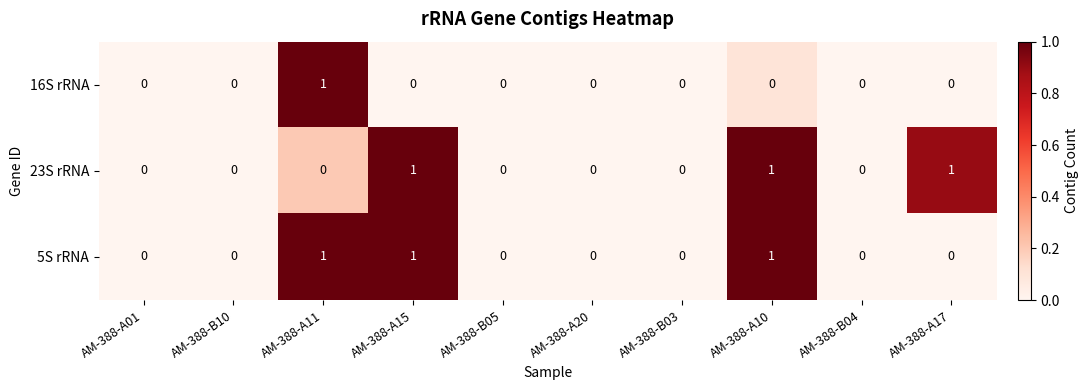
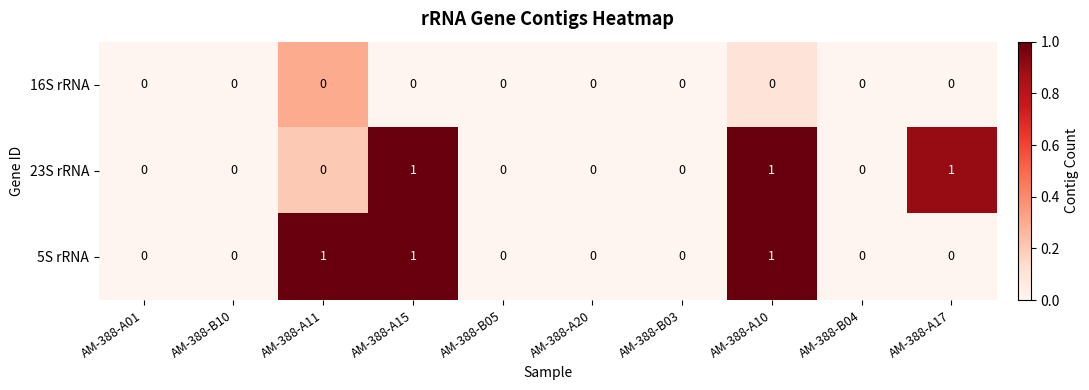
  {
    "16S rRNA": {
      "AM-388-A01": 0,
      "AM-388-B10": 0,
-     "AM-388-A11": 1,
+     "AM-388-A11": 0,
      "AM-388-A15": 0,
      "AM-388-B05": 0,
      "AM-388-A20": 0,
      "AM-388-B03": 0,
      "AM-388-A10": 0,
      "AM-388-B04": 0,
      "AM-388-A17": 0
    },
    "23S rRNA": {
      "AM-388-A01": 0,
      "AM-388-B10": 0,
      "AM-388-A11": 0,
      "AM-388-A15": 1,
      "AM-388-B05": 0,
      "AM-388-A20": 0,
      "AM-388-B03": 0,
      "AM-388-A10": 1,
      "AM-388-B04": 0,
      "AM-388-A17": 1
    },
    "5S rRNA": {
      "AM-388-A01": 0,
      "AM-388-B10": 0,
      "AM-388-A11": 1,
      "AM-388-A15": 1,
      "AM-388-B05": 0,
      "AM-388-A20": 0,
      "AM-388-B03": 0,
      "AM-388-A10": 1,
      "AM-388-B04": 0,
      "AM-388-A17": 0
    }
  }
